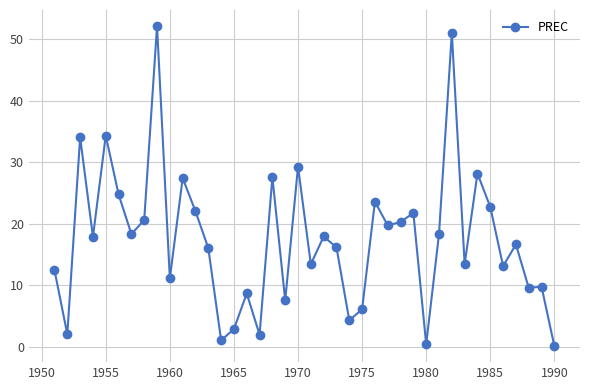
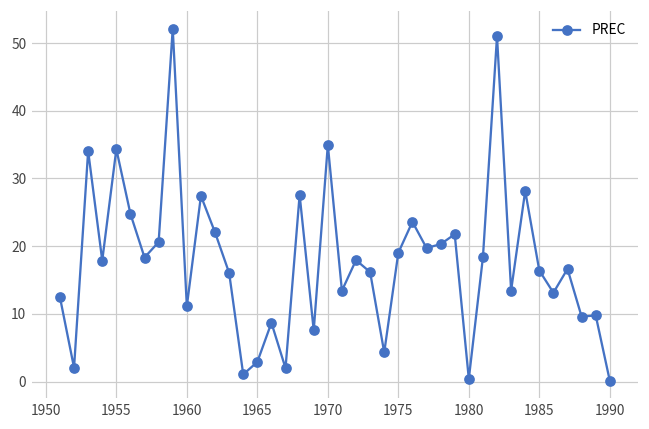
  {
    "1955": 34,
    "1960": 11,
    "1965": 3,
-   "1970": 29,
-   "1975": 6,
+   "1970": 35,
+   "1975": 19,
    "1980": 0,
-   "1985": 23,
+   "1985": 16,
    "1990": 0
  }
